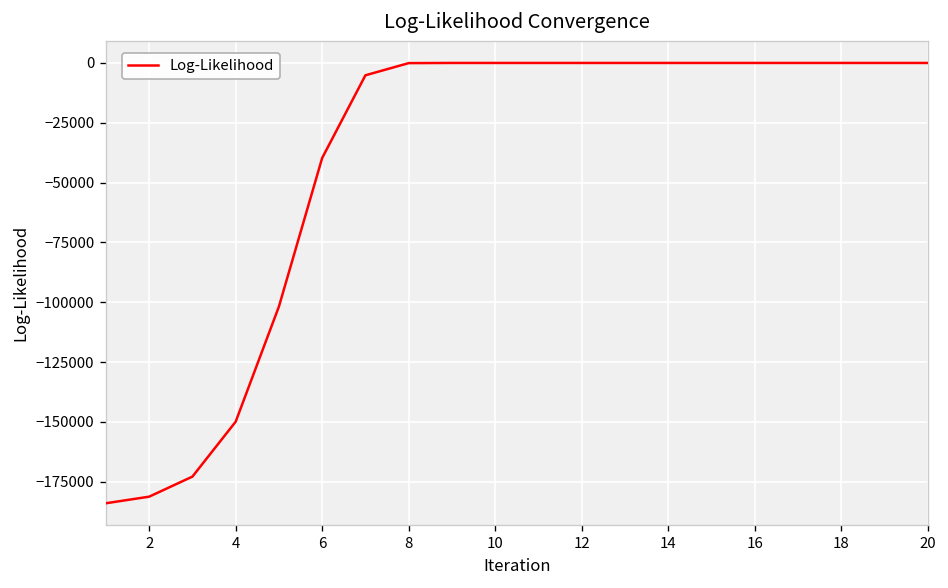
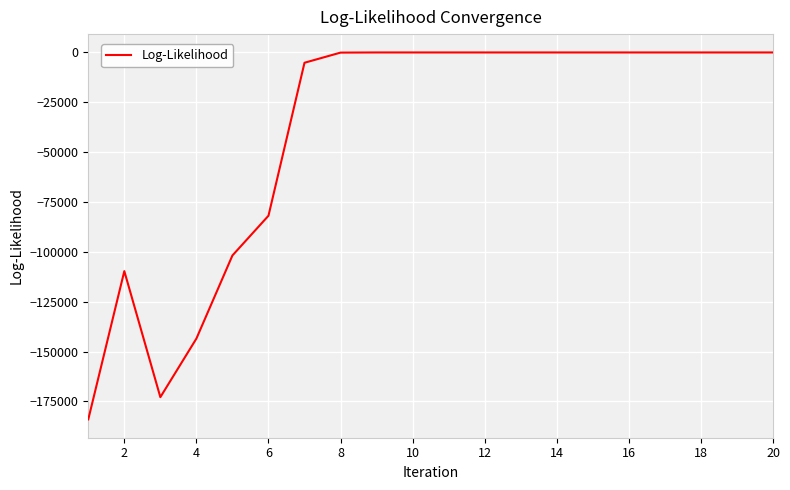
  {
-   "2": -181000,
-   "4": -150000,
-   "6": -40000,
+   "2": -110000,
+   "4": -143000,
+   "6": -82000,
    "8": 0,
    "10": 0,
    "12": 0,
    "14": 0,
    "16": 0,
    "18": 0,
    "20": 0
  }
